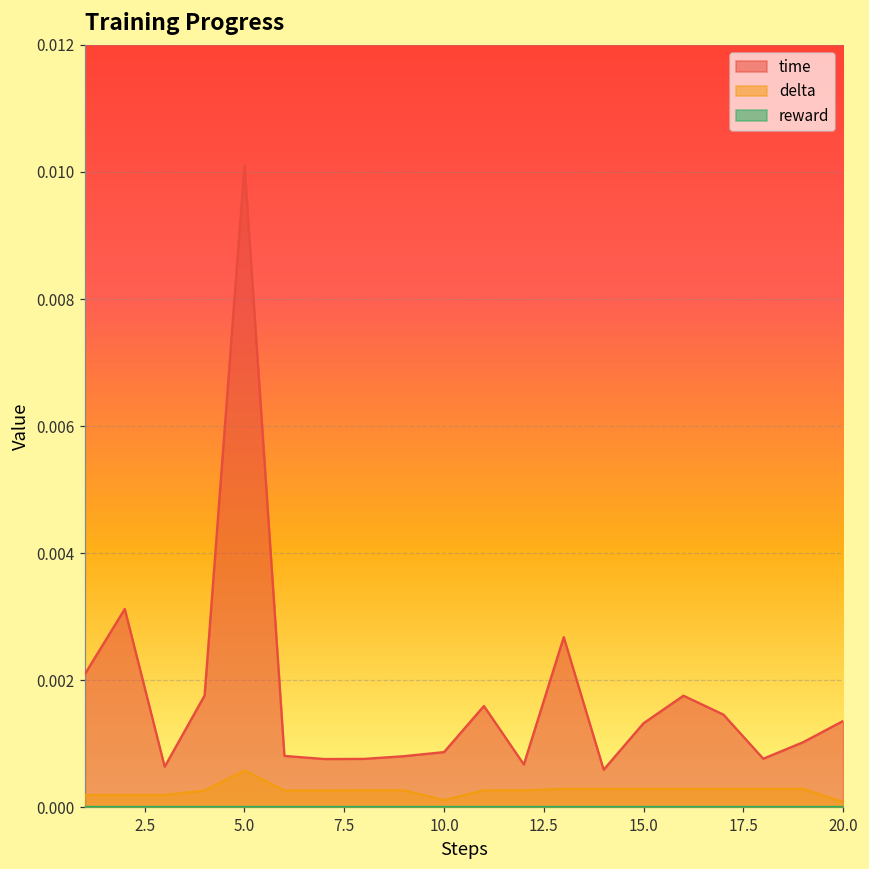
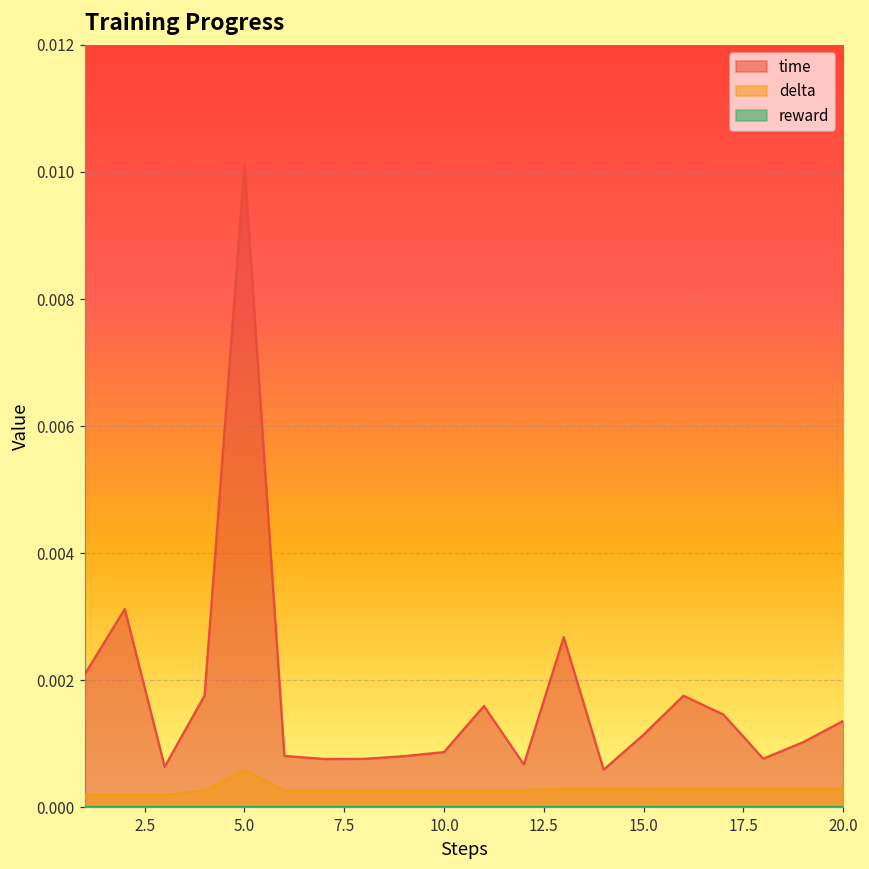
  {
    "time": {
      "5.0": 0.0101,
      "10.0": 0.0009,
-     "15.0": 0.0013,
+     "15.0": 0.0011,
      "20.0": 0.0014
    },
    "delta": {
      "5.0": 0.0006,
-     "10.0": 0.0001,
+     "10.0": 0.0003,
      "15.0": 0.0003,
-     "20.0": 0.0001
+     "20.0": 0.0003
    },
    "reward": {
      "5.0": 0.0000,
      "10.0": 0.0000,
      "15.0": 0.0000,
      "20.0": 0.0000
    }
  }
